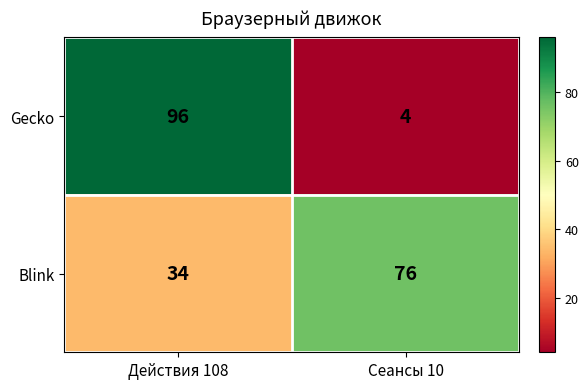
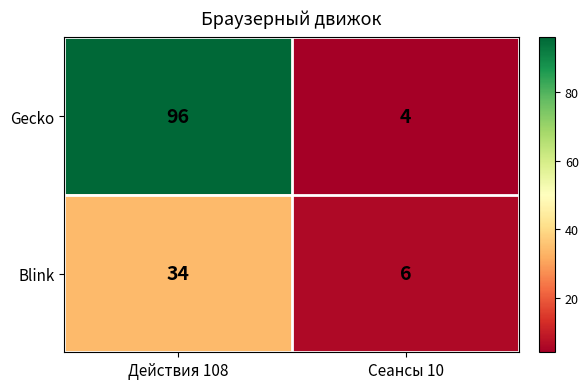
  {
    "Gecko": {
      "Действия 108": 96,
      "Сеансы 10": 4
    },
    "Blink": {
      "Действия 108": 34,
-     "Сеансы 10": 76
+     "Сеансы 10": 6
    }
  }
